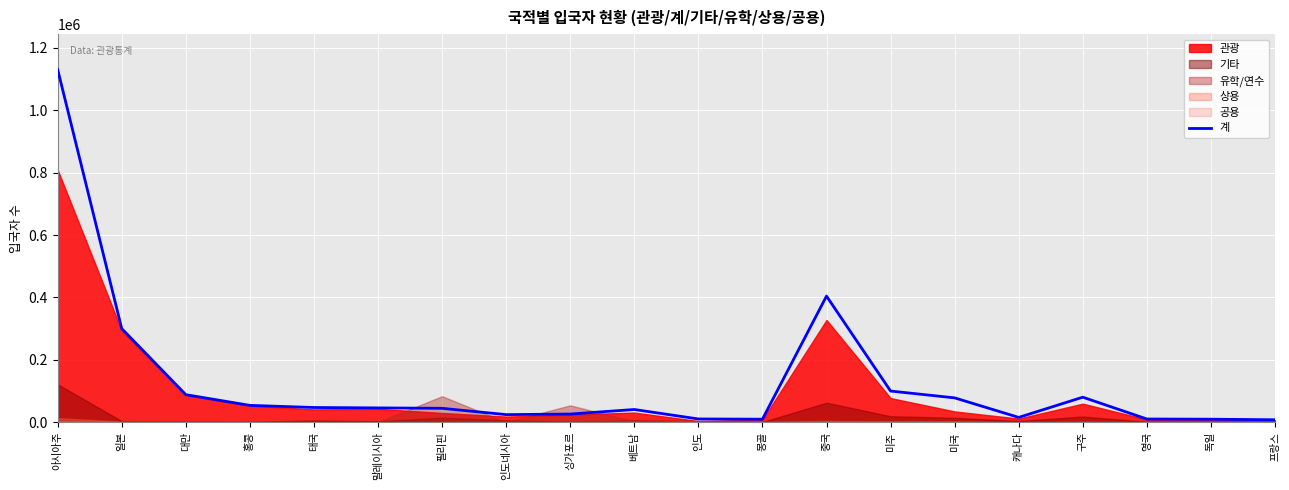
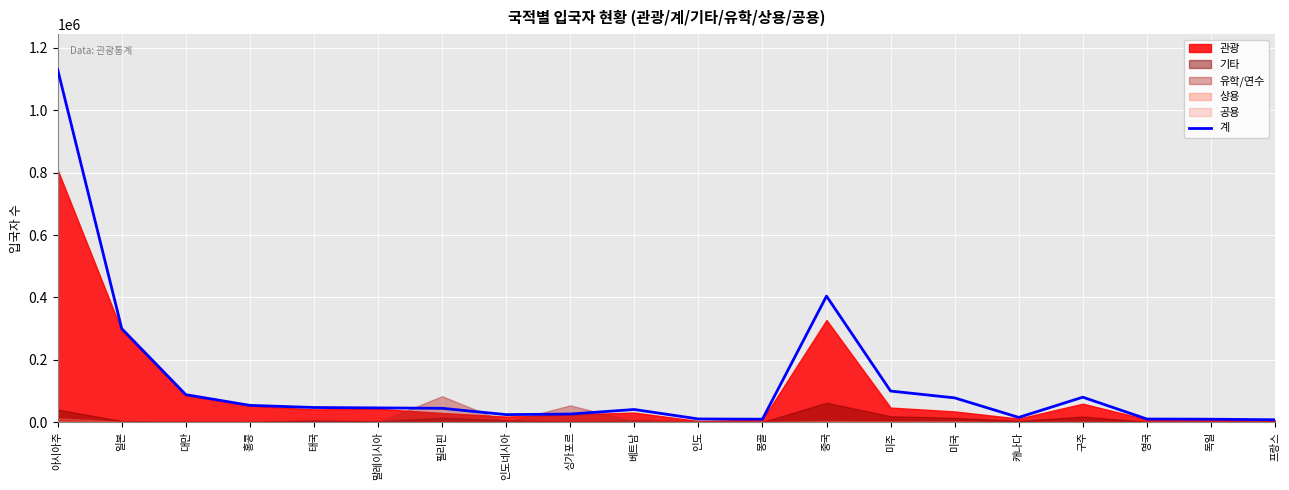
  {
    "계": {
      "아시아주": 1130000,
      "필리핀": 40000,
      "베트남": 40000,
      "중국": 400000,
      "미주": 100000,
      "미국": 80000,
      "구주": 80000
    },
    "관광": {
      "아시아주": 810000,
      "필리핀": 30000,
      "베트남": 30000,
      "중국": 330000,
-     "미주": 80000,
+     "미주": 50000,
      "미국": 30000,
      "구주": 60000
    },
    "기타": {
-     "아시아주": 120000,
+     "아시아주": 40000,
      "필리핀": 10000,
      "중국": 60000,
      "미주": 20000,
      "미국": 10000,
      "구주": 20000
    },
    "유학/연수": {
      "필리핀": 80000,
      "싱가포르": 50000
    }
  }
